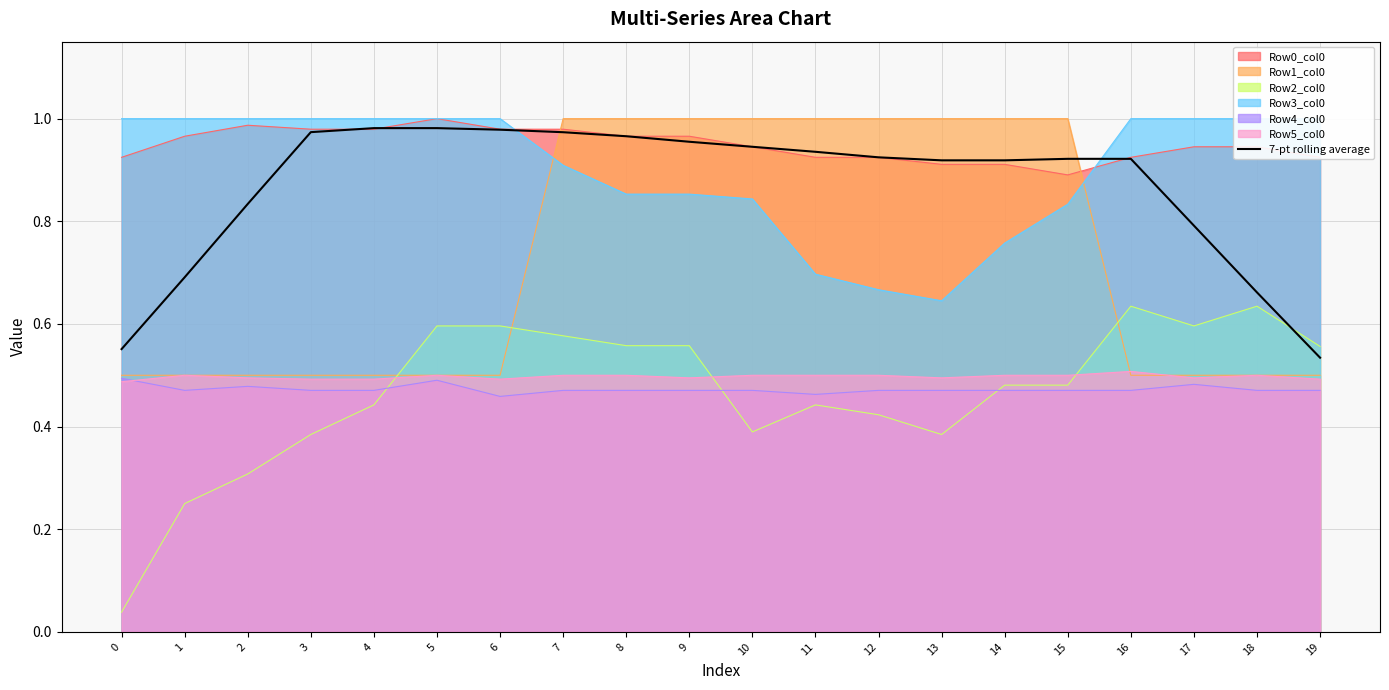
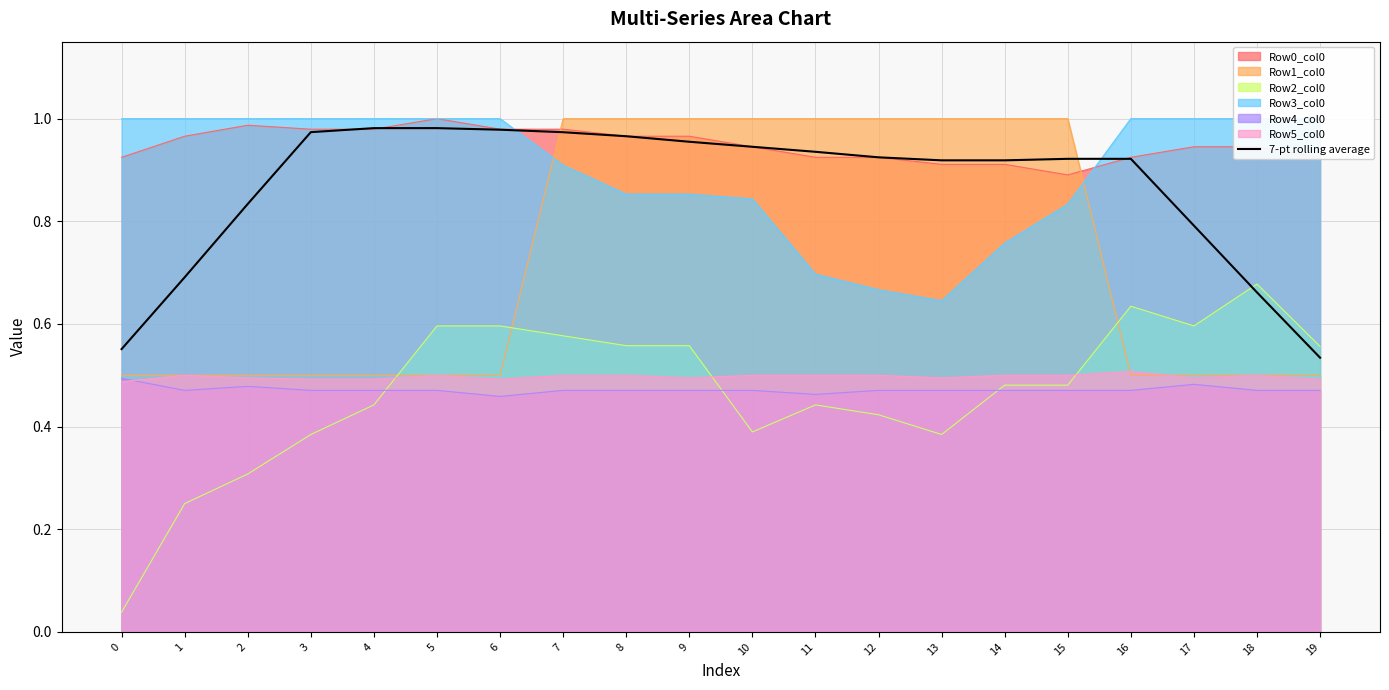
  {
    "Row0_col0": {
      "0": 0.92,
      "1": 0.97,
      "2": 0.99,
      "3": 0.98,
      "7": 0.98,
      "9": 0.97,
      "11": 0.92,
      "13": 0.91,
      "14": 0.91,
      "15": 0.89,
      "17": 0.95
    },
    "Row1_col0": {
      "0": 0.50,
      "2": 0.50,
      "3": 0.50,
      "4": 0.50,
      "6": 0.50,
      "7": 1.00,
      "8": 1.00,
      "9": 1.00,
      "10": 1.00,
      "11": 1.00,
      "12": 1.00,
      "13": 1.00,
      "14": 1.00,
      "15": 1.00,
      "16": 0.50,
      "17": 0.50,
      "19": 0.50
    },
    "Row2_col0": {
      "0": 0.04,
      "1": 0.25,
      "2": 0.31,
      "3": 0.38,
      "4": 0.44,
      "5": 0.60,
      "6": 0.60,
      "7": 0.58,
      "8": 0.56,
      "9": 0.56,
      "10": 0.39,
      "11": 0.44,
      "12": 0.42,
      "13": 0.38,
      "14": 0.48,
      "15": 0.48,
      "16": 0.63,
      "17": 0.60,
-     "18": 0.63,
+     "18": 0.68,
      "19": 0.56
    },
    "Row3_col0": {
      "0": 1.00,
      "1": 1.00,
      "2": 1.00,
      "3": 1.00,
      "4": 1.00,
      "6": 1.00,
      "7": 0.91,
      "8": 0.85,
      "9": 0.85,
      "10": 0.84,
      "11": 0.70,
      "12": 0.67,
      "13": 0.65,
      "14": 0.76,
      "15": 0.83,
      "16": 1.00,
      "17": 1.00
    },
    "Row4_col0": {
      "0": 0.49,
      "1": 0.47,
      "2": 0.48,
      "3": 0.47,
      "4": 0.47,
-     "5": 0.49,
+     "5": 0.47,
      "6": 0.46,
      "7": 0.47,
      "8": 0.47,
      "9": 0.47,
      "10": 0.47,
      "11": 0.46,
      "12": 0.47,
      "13": 0.47,
      "14": 0.47,
      "15": 0.47,
      "16": 0.47,
      "17": 0.48,
      "18": 0.47,
      "19": 0.47
    },
    "Row5_col0": {
      "0": 0.49,
      "2": 0.49,
      "3": 0.49,
      "4": 0.49,
      "6": 0.49,
      "7": 0.50,
      "8": 0.50,
      "9": 0.49,
      "10": 0.50,
      "11": 0.50,
      "12": 0.50,
      "13": 0.49,
      "14": 0.50,
      "15": 0.50,
      "16": 0.51,
      "17": 0.49,
      "19": 0.49
    },
    "7-pt rolling average": {
      "0": 0.55,
      "1": 0.69,
      "2": 0.83,
      "3": 0.97,
      "5": 0.98,
      "7": 0.97,
      "9": 0.95,
      "11": 0.94,
      "13": 0.92,
      "14": 0.92,
      "15": 0.92,
      "17": 0.79,
      "18": 0.66,
      "19": 0.53
    }
  }
